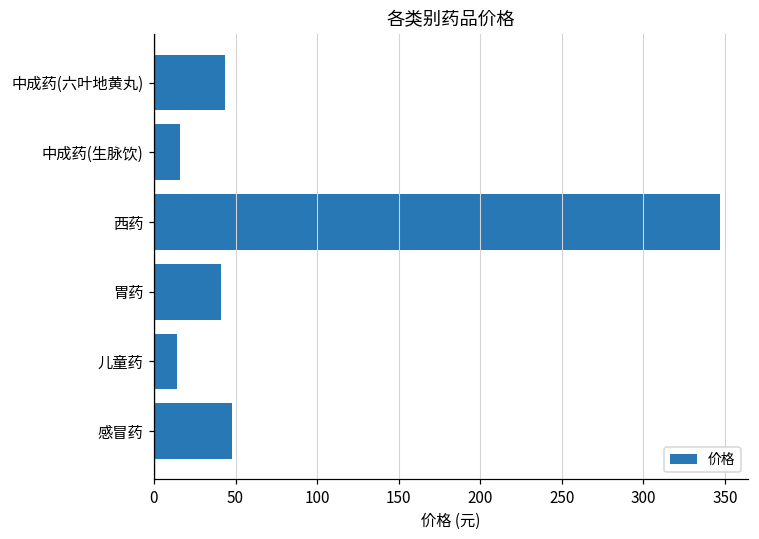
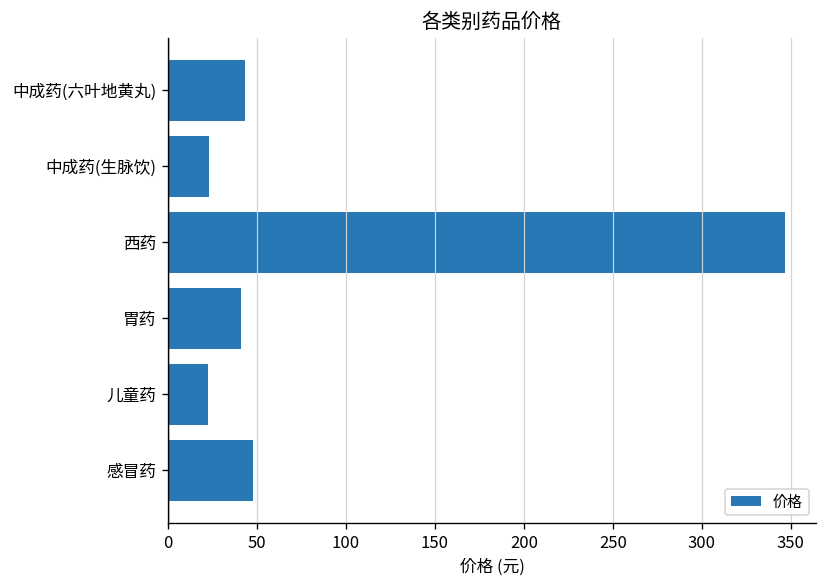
  {
    "中成药(六叶地黄丸)": 44,
-   "中成药(生脉饮)": 16,
+   "中成药(生脉饮)": 23,
    "西药": 347,
    "胃药": 41,
-   "儿童药": 14,
+   "儿童药": 22,
    "感冒药": 48
  }
